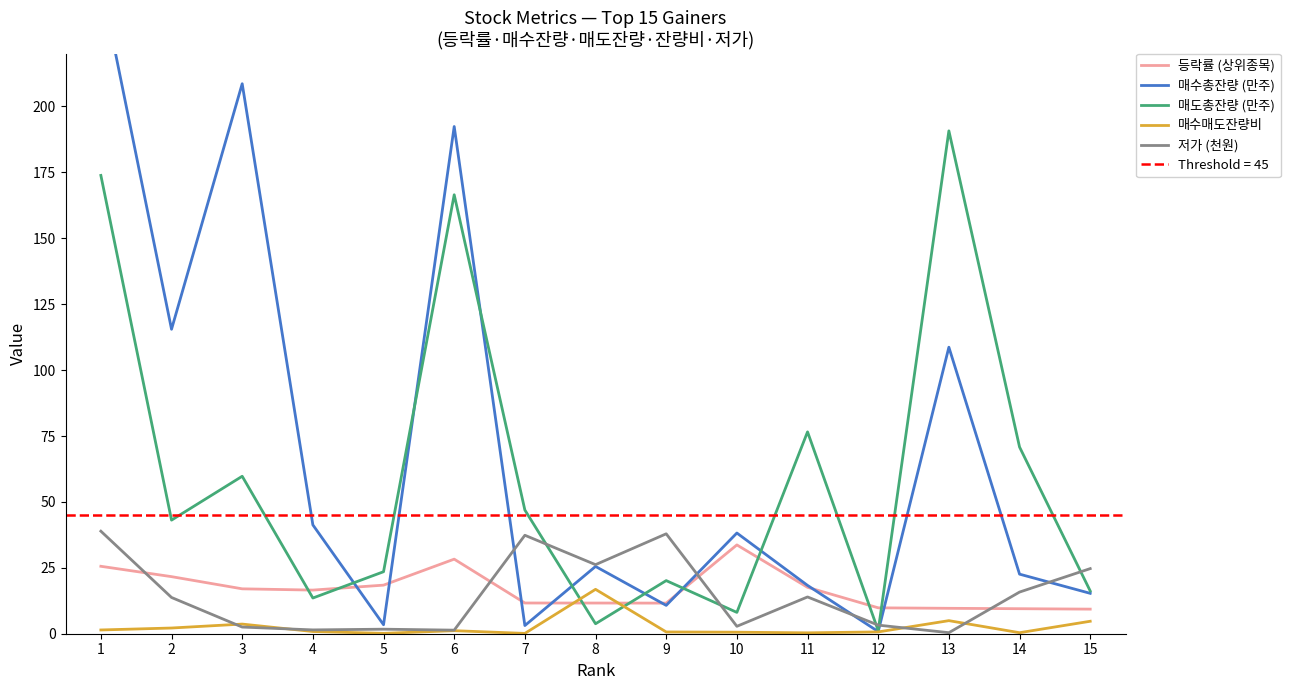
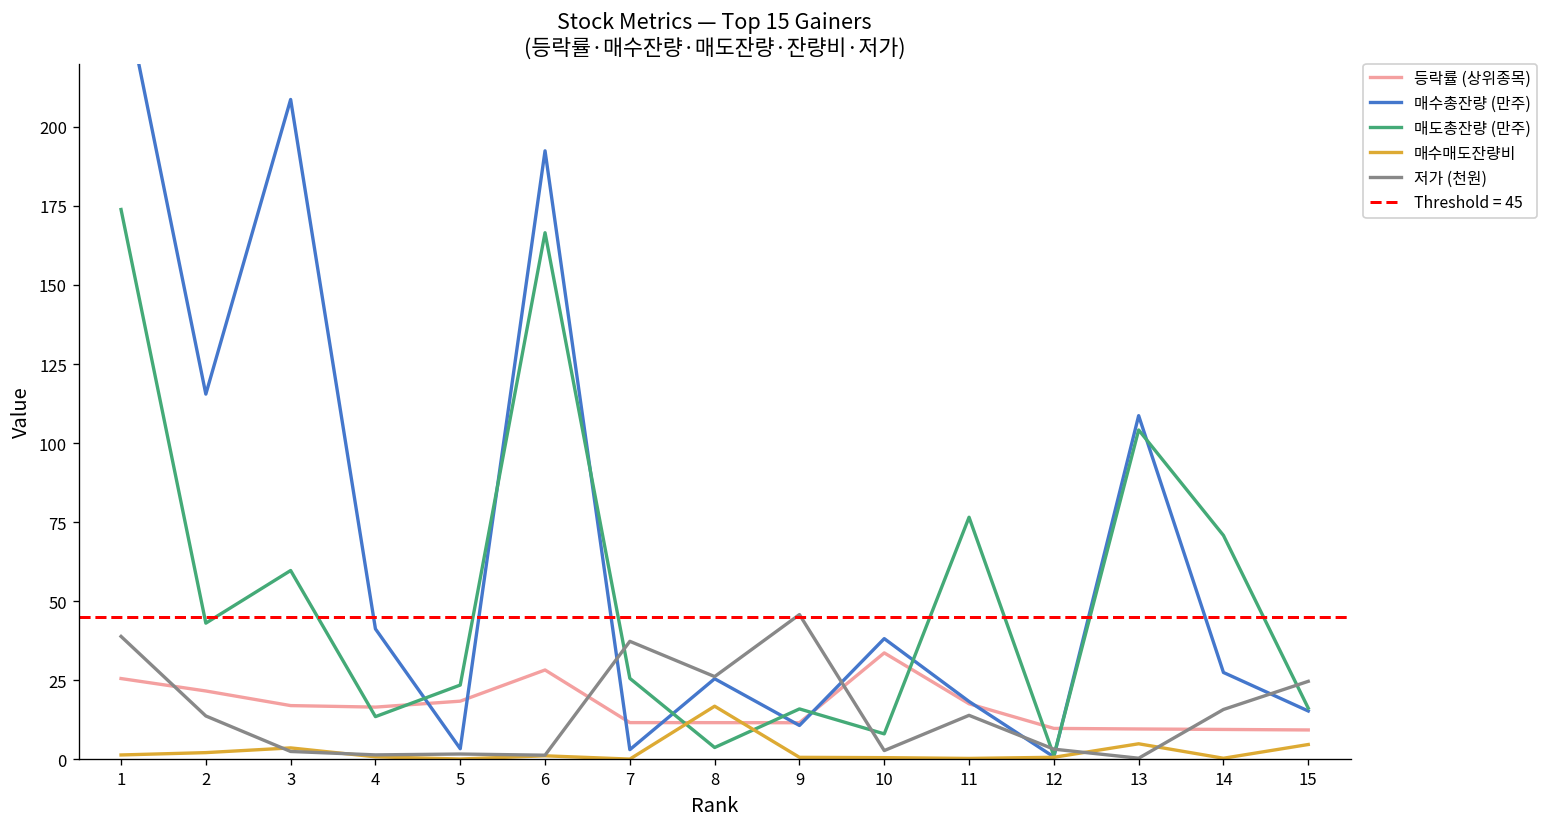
  {
    "등락률 (상위종목)": {
      "1": 26,
      "2": 22,
      "3": 17,
      "4": 17,
      "5": 18,
      "6": 28,
      "7": 12,
      "8": 12,
      "10": 34,
      "12": 10,
      "13": 10,
      "14": 9,
      "15": 9
    },
    "매수총잔량 (만주)": {
      "2": 115,
      "3": 209,
      "4": 41,
      "5": 3,
      "6": 192,
      "7": 3,
      "10": 38,
      "13": 109,
-     "14": 23
+     "14": 28
    },
    "매도총잔량 (만주)": {
      "1": 174,
      "2": 43,
      "3": 60,
      "4": 14,
      "5": 24,
      "6": 167,
-     "7": 47,
+     "7": 26,
      "8": 4,
-     "9": 20,
+     "9": 16,
      "10": 8,
      "11": 77,
-     "13": 191,
+     "13": 104,
      "14": 71
    },
    "매수매도잔량비": {
      "1": 1,
      "2": 2,
      "3": 4,
      "5": 0,
      "7": 0,
      "8": 17,
      "9": 1,
      "10": 1,
      "11": 0,
      "13": 5,
      "14": 0,
      "15": 5
    },
    "저가 (천원)": {
      "1": 39,
      "2": 14,
      "3": 3,
      "5": 2,
      "7": 37,
-     "9": 38,
+     "9": 46,
      "10": 3,
      "11": 14,
      "12": 3,
      "13": 0,
      "14": 16,
      "15": 25
    }
  }
